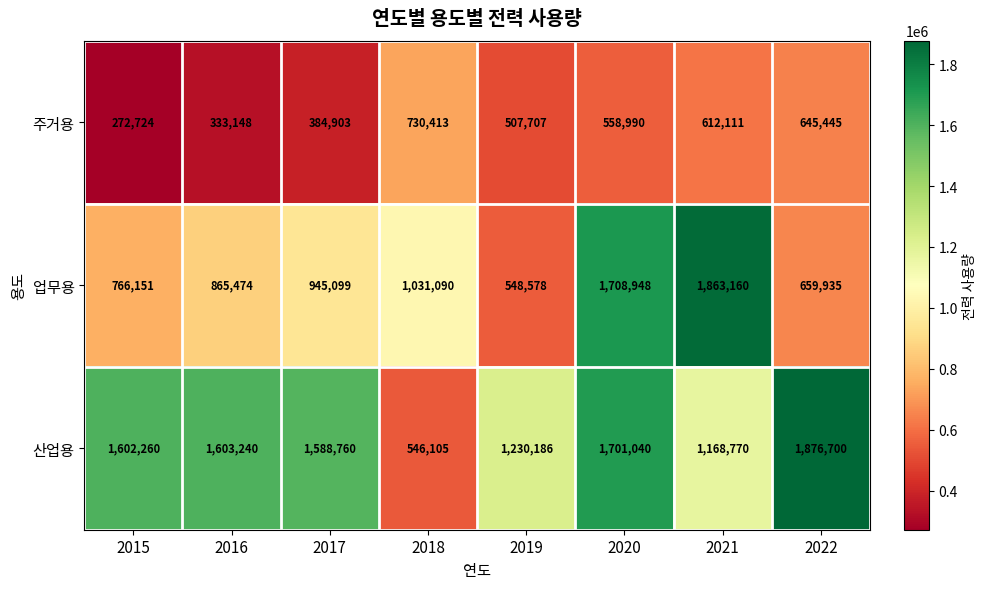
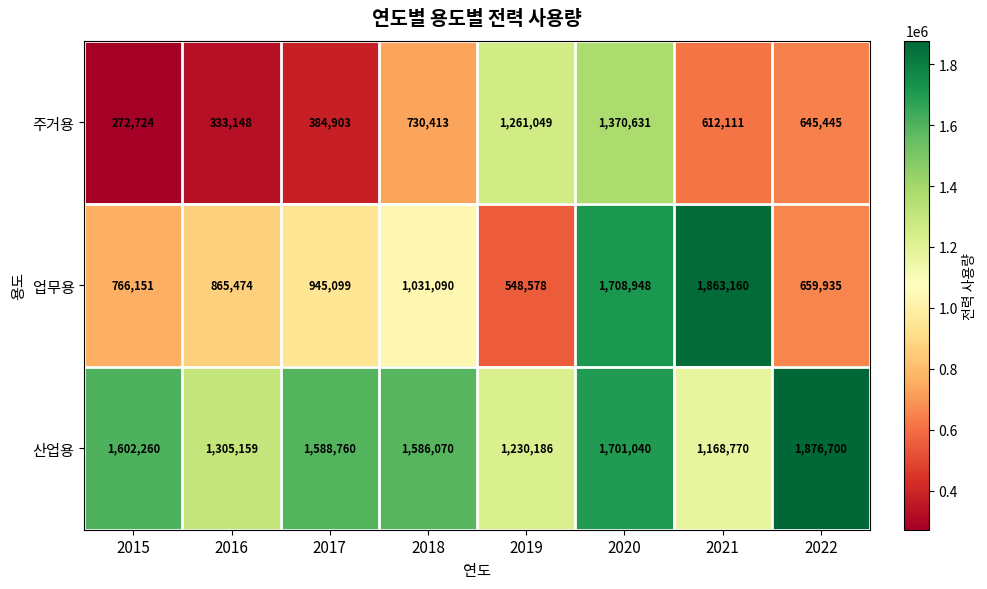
  {
    "주거용": {
      "2015": "272,724",
      "2016": "333,148",
      "2017": "384,903",
      "2018": "730,413",
-     "2019": "507,707",
-     "2020": "558,990",
+     "2019": "1,261,049",
+     "2020": "1,370,631",
      "2021": "612,111",
      "2022": "645,445"
    },
    "업무용": {
      "2015": "766,151",
      "2016": "865,474",
      "2017": "945,099",
      "2018": "1,031,090",
      "2019": "548,578",
      "2020": "1,708,948",
      "2021": "1,863,160",
      "2022": "659,935"
    },
    "산업용": {
      "2015": "1,602,260",
-     "2016": "1,603,240",
+     "2016": "1,305,159",
      "2017": "1,588,760",
-     "2018": "546,105",
+     "2018": "1,586,070",
      "2019": "1,230,186",
      "2020": "1,701,040",
      "2021": "1,168,770",
      "2022": "1,876,700"
    }
  }
